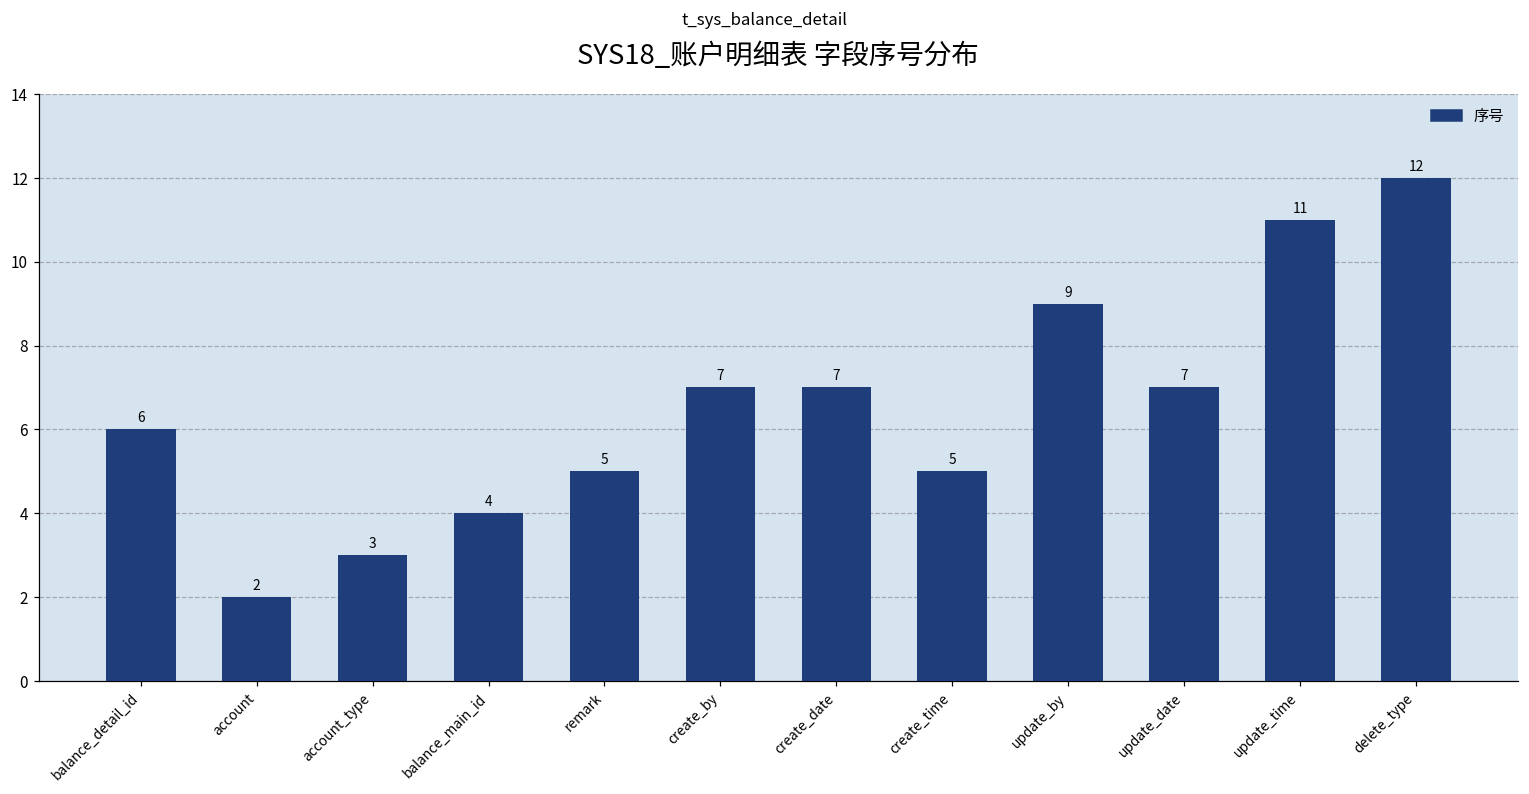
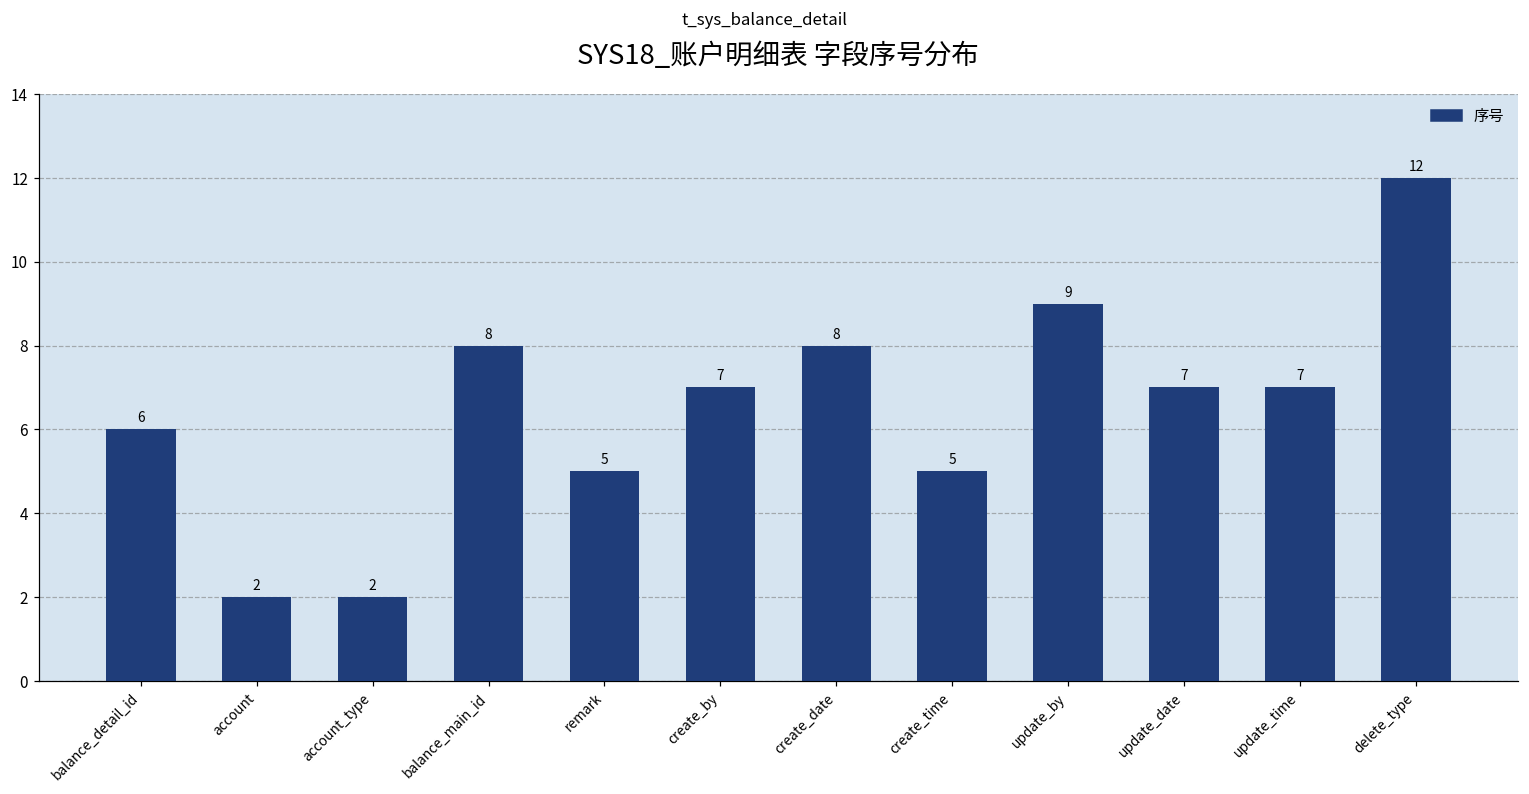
  {
    "balance_detail_id": 6,
    "account": 2,
-   "account_type": 3,
-   "balance_main_id": 4,
+   "account_type": 2,
+   "balance_main_id": 8,
    "remark": 5,
    "create_by": 7,
-   "create_date": 7,
+   "create_date": 8,
    "create_time": 5,
    "update_by": 9,
    "update_date": 7,
-   "update_time": 11,
+   "update_time": 7,
    "delete_type": 12
  }
